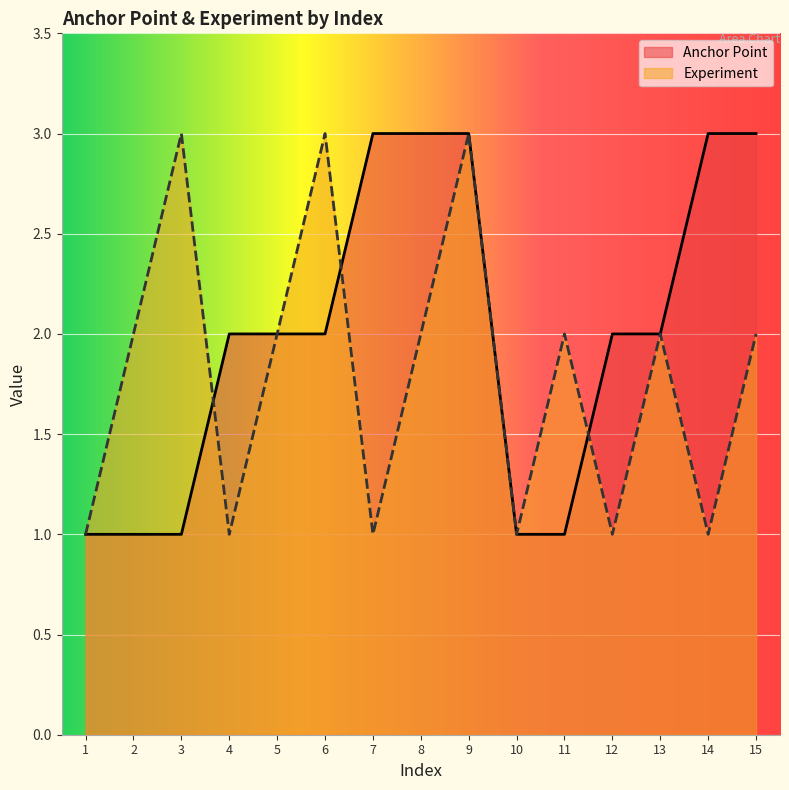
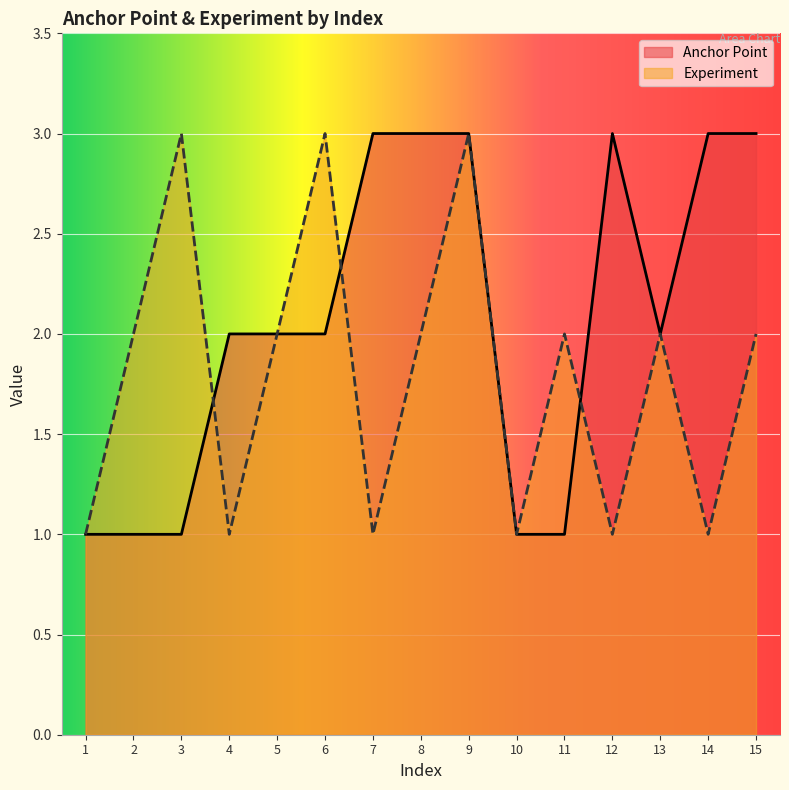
  {
    "Anchor Point": {
      "2": 1,
      "3": 1,
      "4": 2,
      "6": 2,
      "7": 3,
      "8": 3,
      "11": 1,
-     "12": 2,
+     "12": 3,
      "14": 3,
      "15": 3
    },
    "Experiment": {
      "2": 2,
      "3": 3,
      "4": 1,
      "6": 3,
      "7": 1,
      "8": 2,
      "11": 2,
      "12": 1,
      "14": 1,
      "15": 2
    }
  }
